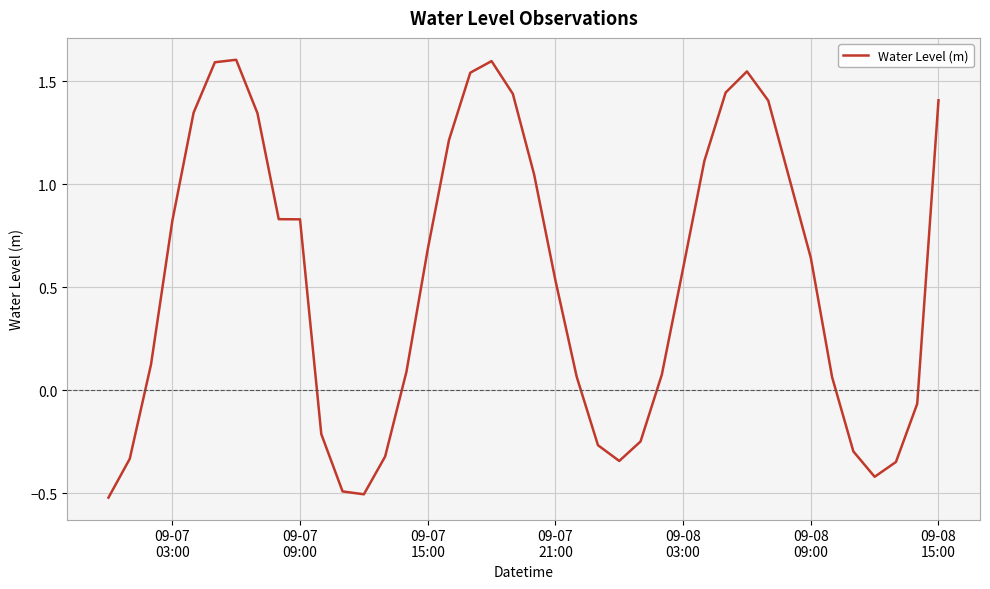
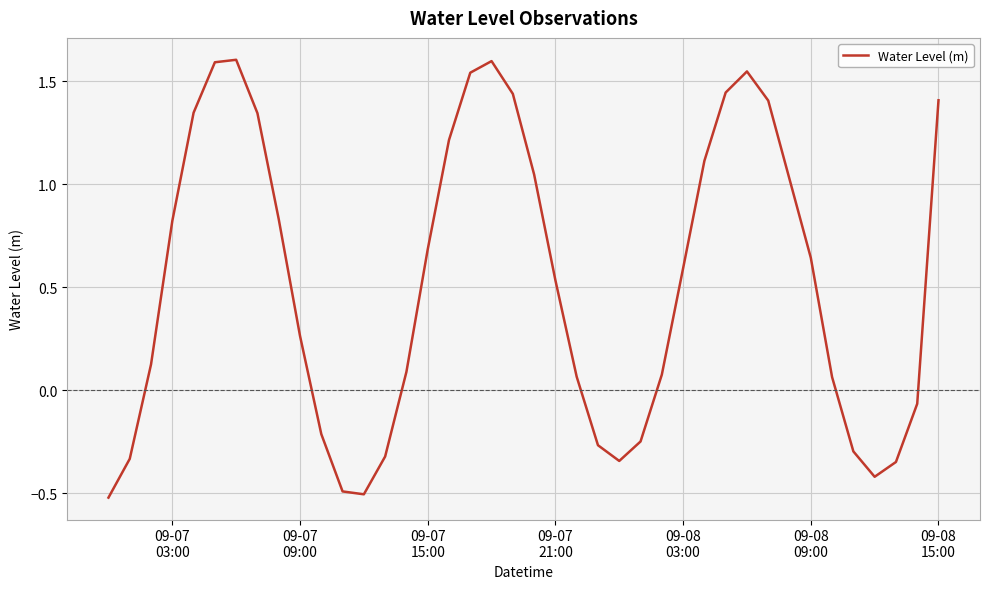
  {
    "09-07 03:00": 0.82,
-   "09-07 09:00": 0.83,
+   "09-07 09:00": 0.26,
    "09-07 15:00": 0.68,
    "09-07 21:00": 0.53,
    "09-08 03:00": 0.59,
    "09-08 09:00": 0.64,
    "09-08 15:00": 1.41
  }
